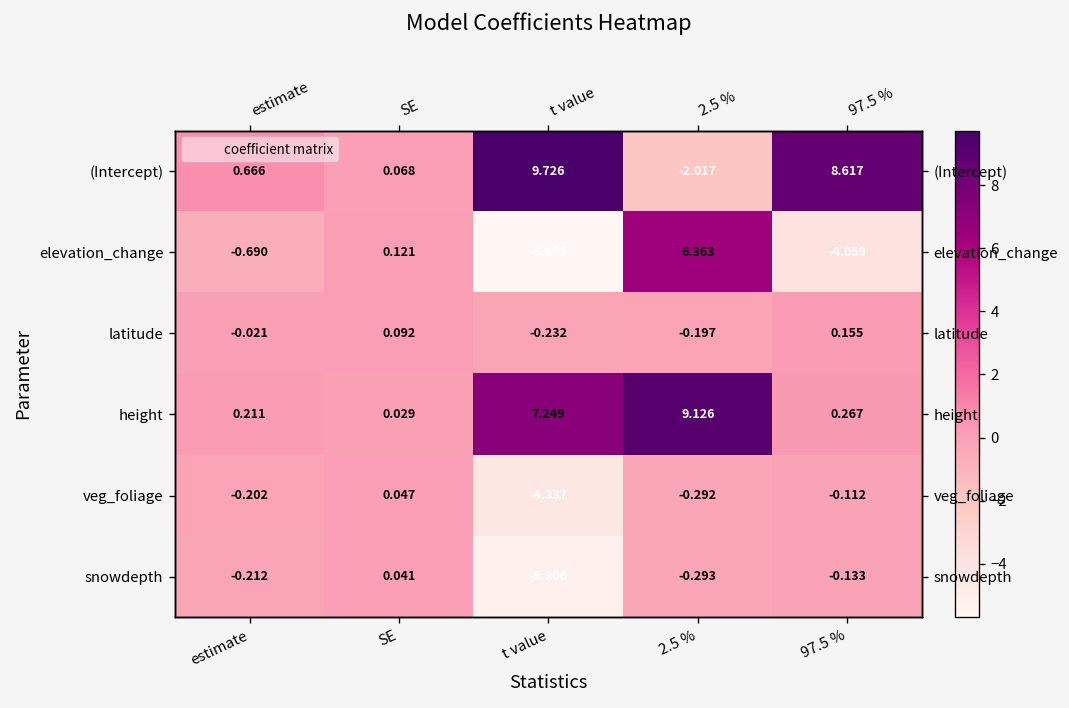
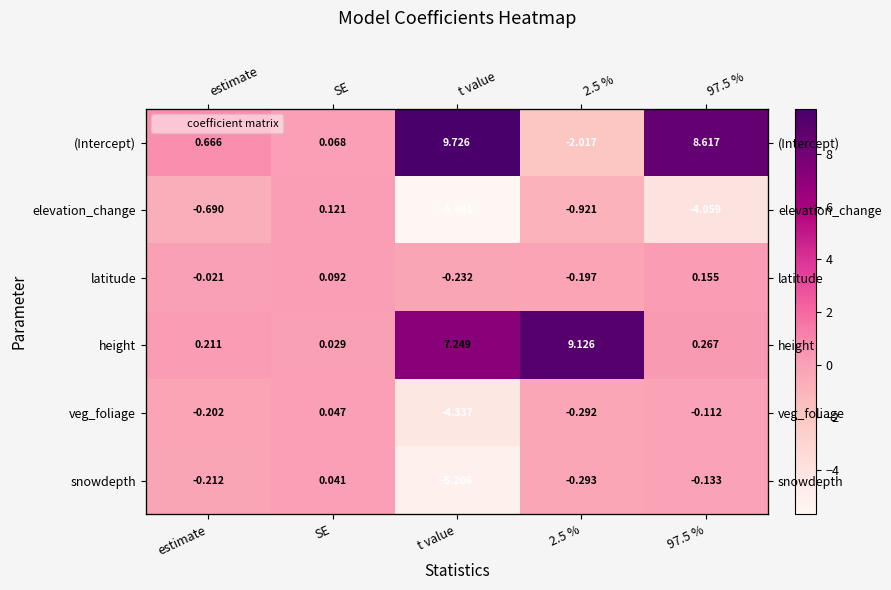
  {
    "(Intercept)": {
      "estimate": 0.666,
      "SE": 0.068,
      "t value": 9.726,
      "2.5 %": -2.017,
      "97.5 %": 8.617
    },
    "elevation_change": {
      "estimate": -0.690,
      "SE": 0.121,
-     "2.5 %": 6.363
+     "2.5 %": -0.921
    },
    "latitude": {
      "estimate": -0.021,
      "SE": 0.092,
      "t value": -0.232,
      "2.5 %": -0.197,
      "97.5 %": 0.155
    },
    "height": {
      "estimate": 0.211,
      "SE": 0.029,
      "t value": 7.249,
      "2.5 %": 9.126,
      "97.5 %": 0.267
    },
    "veg_foliage": {
      "estimate": -0.202,
      "SE": 0.047,
      "2.5 %": -0.292,
      "97.5 %": -0.112
    },
    "snowdepth": {
      "estimate": -0.212,
      "SE": 0.041,
      "2.5 %": -0.293,
      "97.5 %": -0.133
    }
  }
